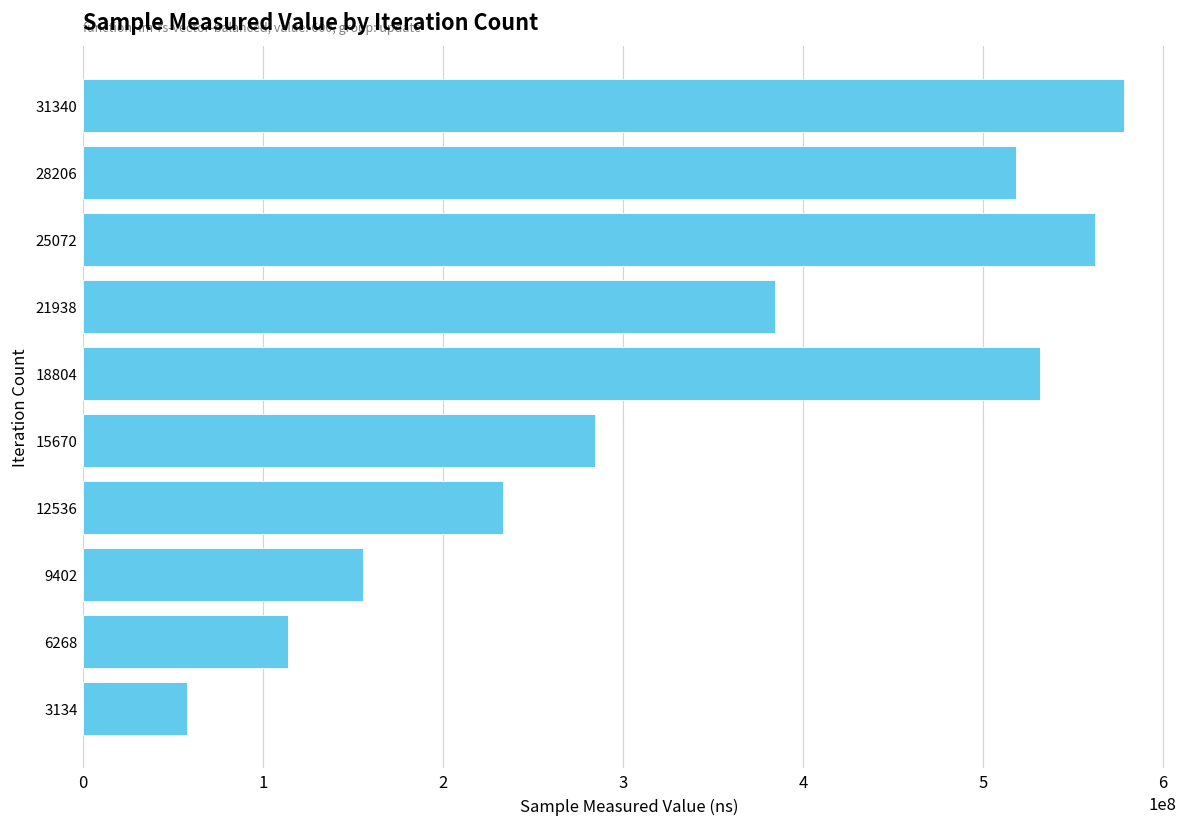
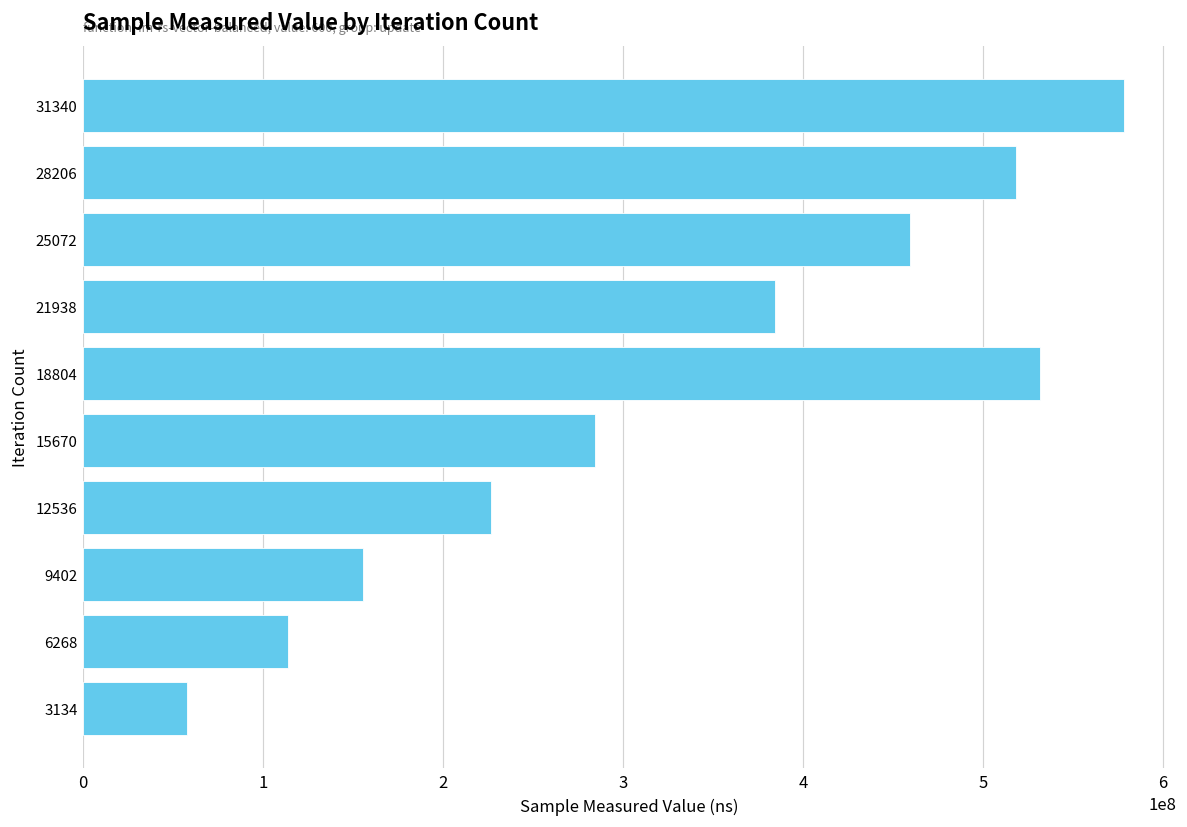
  {
    "31340": 578000000,
    "28206": 518000000,
-   "25072": 563000000,
+   "25072": 460000000,
    "21938": 384000000,
    "18804": 532000000,
    "15670": 284000000,
-   "12536": 233000000,
+   "12536": 227000000,
    "9402": 155000000,
    "6268": 114000000,
    "3134": 58000000
  }
